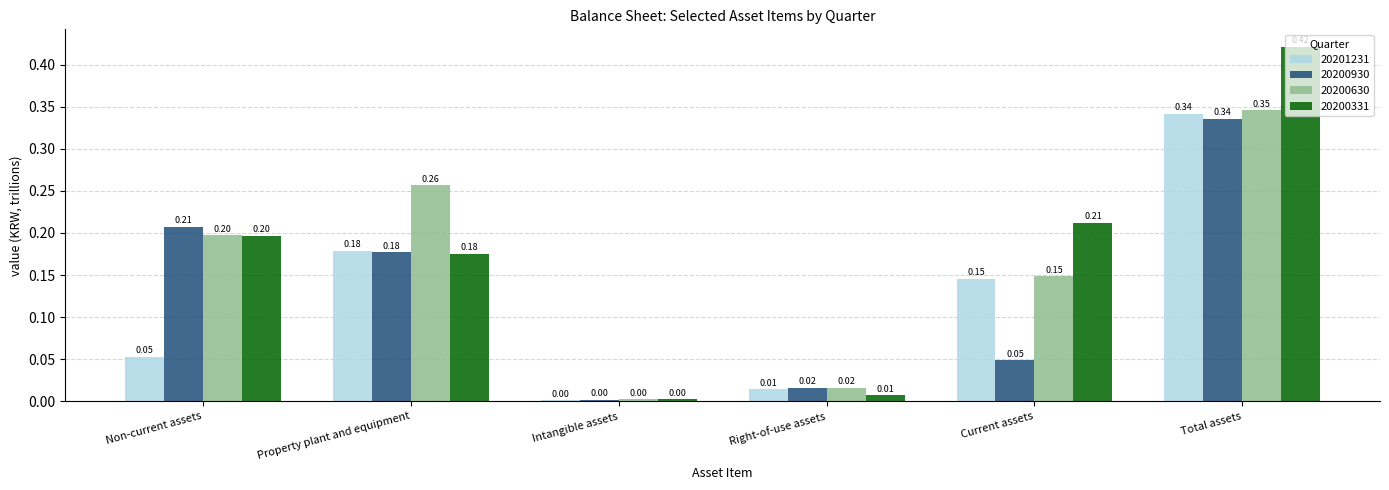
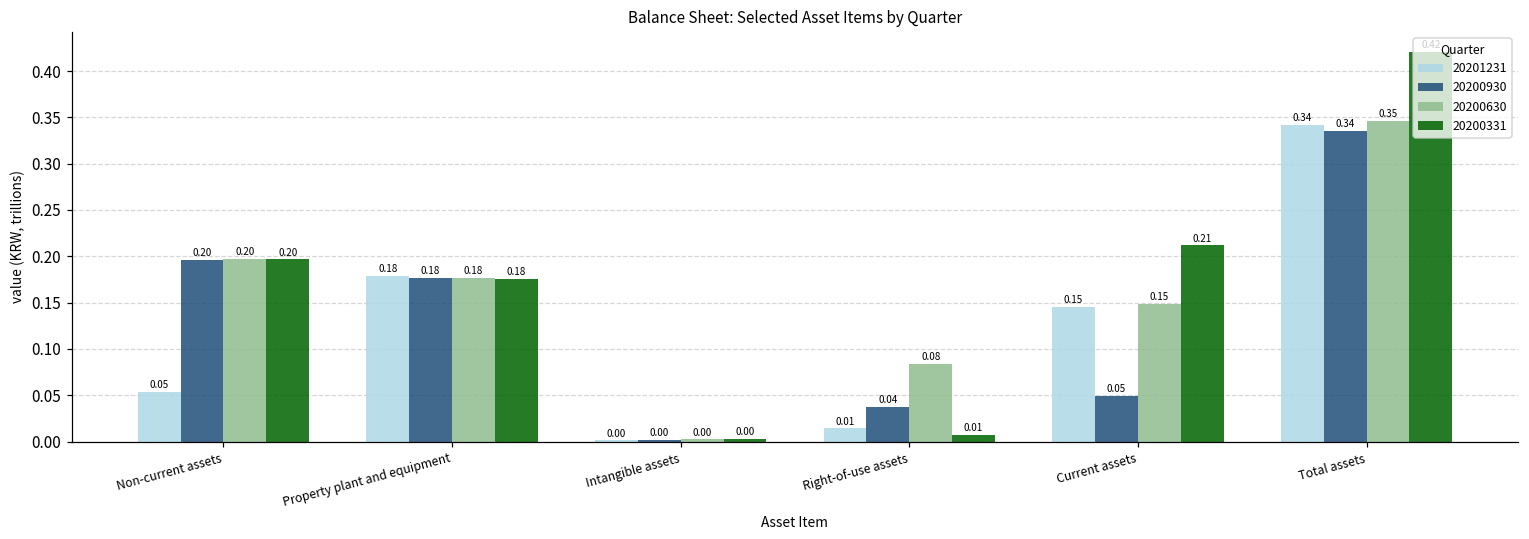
  {
    "20201231": {
      "Non-current assets": 0.05,
      "Property plant and equipment": 0.18,
      "Intangible assets": 0.00,
      "Right-of-use assets": 0.01,
      "Current assets": 0.15,
      "Total assets": 0.34
    },
    "20200930": {
-     "Non-current assets": 0.21,
+     "Non-current assets": 0.20,
      "Property plant and equipment": 0.18,
      "Intangible assets": 0.00,
-     "Right-of-use assets": 0.02,
+     "Right-of-use assets": 0.04,
      "Current assets": 0.05,
      "Total assets": 0.34
    },
    "20200630": {
      "Non-current assets": 0.20,
-     "Property plant and equipment": 0.26,
+     "Property plant and equipment": 0.18,
      "Intangible assets": 0.00,
-     "Right-of-use assets": 0.02,
+     "Right-of-use assets": 0.08,
      "Current assets": 0.15,
      "Total assets": 0.35
    },
    "20200331": {
      "Non-current assets": 0.20,
      "Property plant and equipment": 0.18,
      "Intangible assets": 0.00,
      "Right-of-use assets": 0.01,
      "Current assets": 0.21
    }
  }
